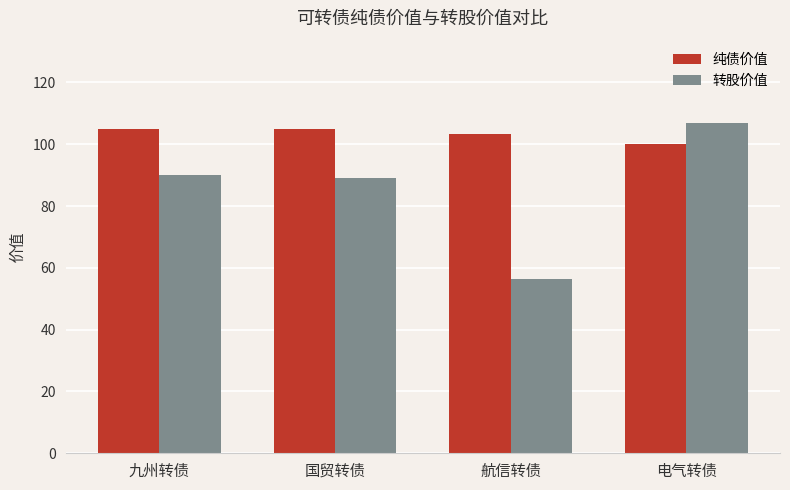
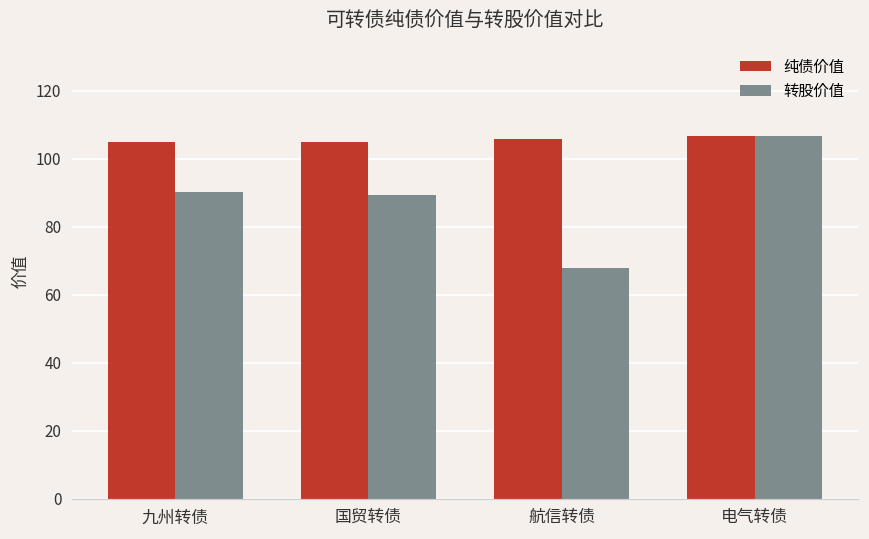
  {
    "纯债价值": {
      "九州转债": 105,
      "国贸转债": 105,
-     "航信转债": 103,
-     "电气转债": 100
+     "航信转债": 106,
+     "电气转债": 107
    },
    "转股价值": {
      "九州转债": 90,
      "国贸转债": 89,
-     "航信转债": 56,
+     "航信转债": 68,
      "电气转债": 107
    }
  }
